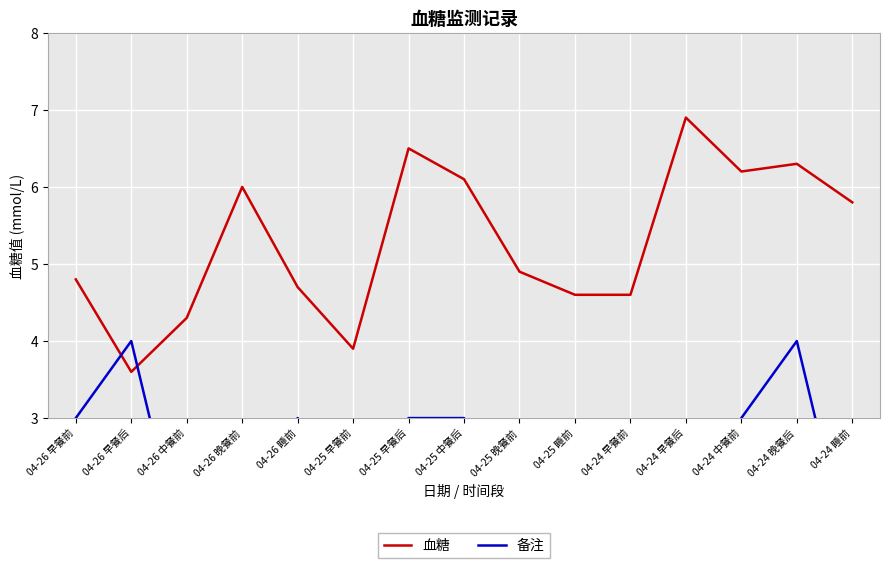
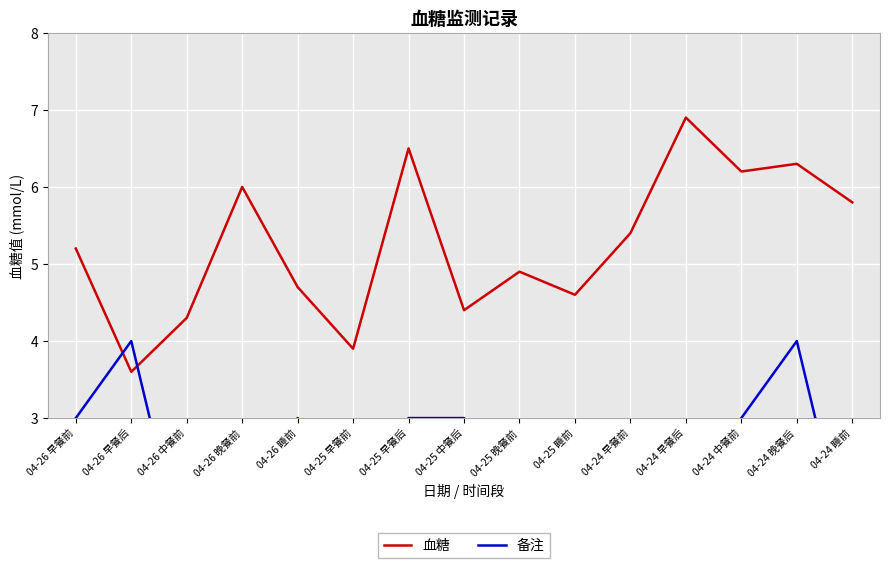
  {
    "血糖": {
-     "04-26 早餐前": 4.8,
+     "04-26 早餐前": 5.2,
      "04-26 早餐后": 3.6,
      "04-26 中餐前": 4.3,
      "04-26 晚餐前": 6.0,
      "04-26 睡前": 4.7,
      "04-25 早餐前": 3.9,
      "04-25 早餐后": 6.5,
-     "04-25 中餐后": 6.1,
+     "04-25 中餐后": 4.4,
      "04-25 晚餐前": 4.9,
      "04-25 睡前": 4.6,
-     "04-24 早餐前": 4.6,
+     "04-24 早餐前": 5.4,
      "04-24 早餐后": 6.9,
      "04-24 中餐前": 6.2,
      "04-24 晚餐后": 6.3,
      "04-24 睡前": 5.8
    },
    "备注": {
      "04-26 早餐前": 3.0,
      "04-26 早餐后": 4.0,
      "04-26 睡前": 3.0,
      "04-25 早餐后": 3.0,
      "04-25 中餐后": 3.0,
      "04-24 中餐前": 3.0,
      "04-24 晚餐后": 4.0
    }
  }
